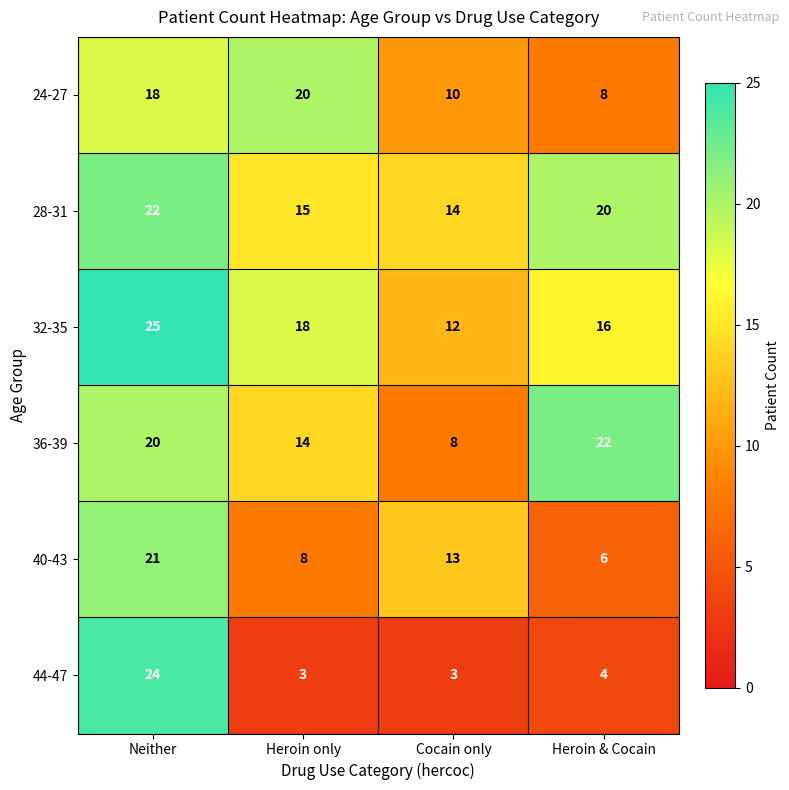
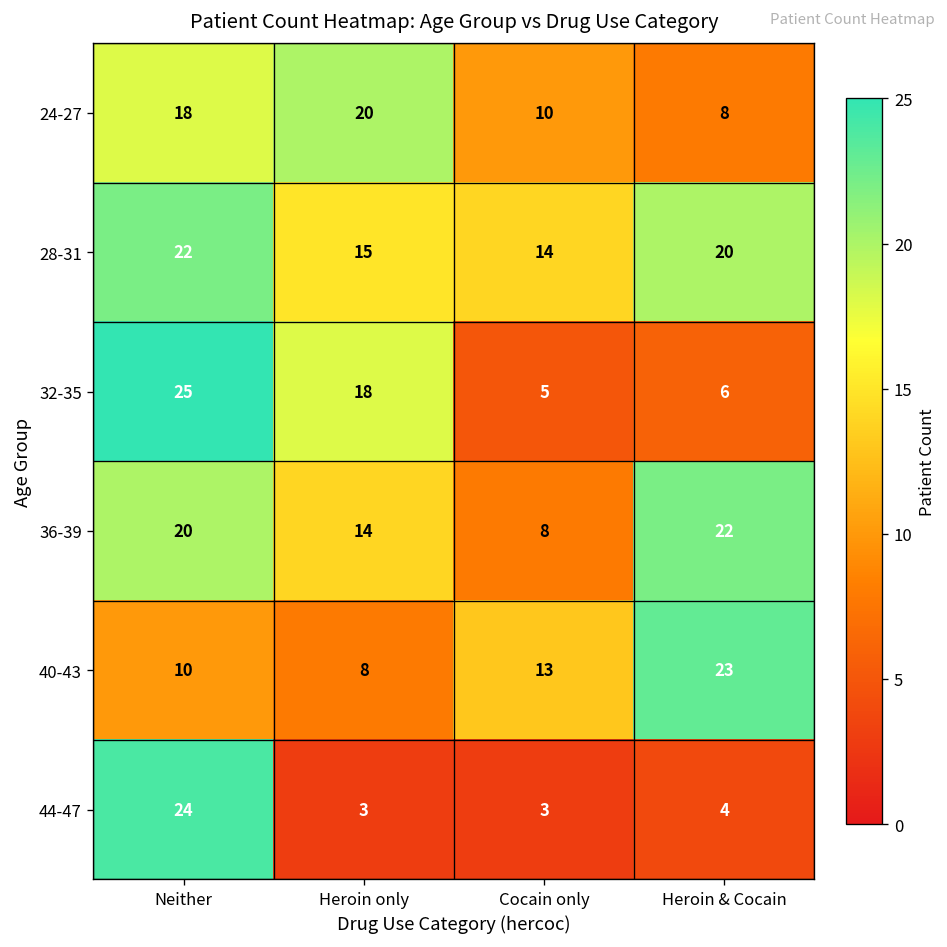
  {
    "24-27": {
      "Neither": 18,
      "Heroin only": 20,
      "Cocain only": 10,
      "Heroin & Cocain": 8
    },
    "28-31": {
      "Neither": 22,
      "Heroin only": 15,
      "Cocain only": 14,
      "Heroin & Cocain": 20
    },
    "32-35": {
      "Neither": 25,
      "Heroin only": 18,
-     "Cocain only": 12,
-     "Heroin & Cocain": 16
+     "Cocain only": 5,
+     "Heroin & Cocain": 6
    },
    "36-39": {
      "Neither": 20,
      "Heroin only": 14,
      "Cocain only": 8,
      "Heroin & Cocain": 22
    },
    "40-43": {
-     "Neither": 21,
+     "Neither": 10,
      "Heroin only": 8,
      "Cocain only": 13,
-     "Heroin & Cocain": 6
+     "Heroin & Cocain": 23
    },
    "44-47": {
      "Neither": 24,
      "Heroin only": 3,
      "Cocain only": 3,
      "Heroin & Cocain": 4
    }
  }
